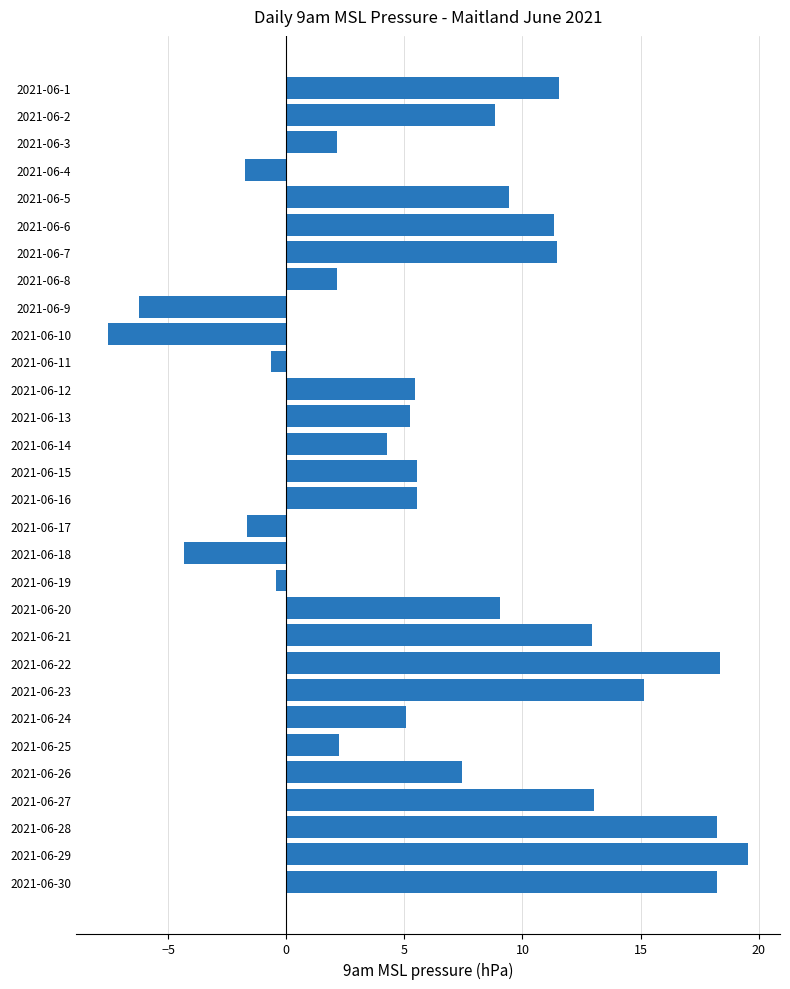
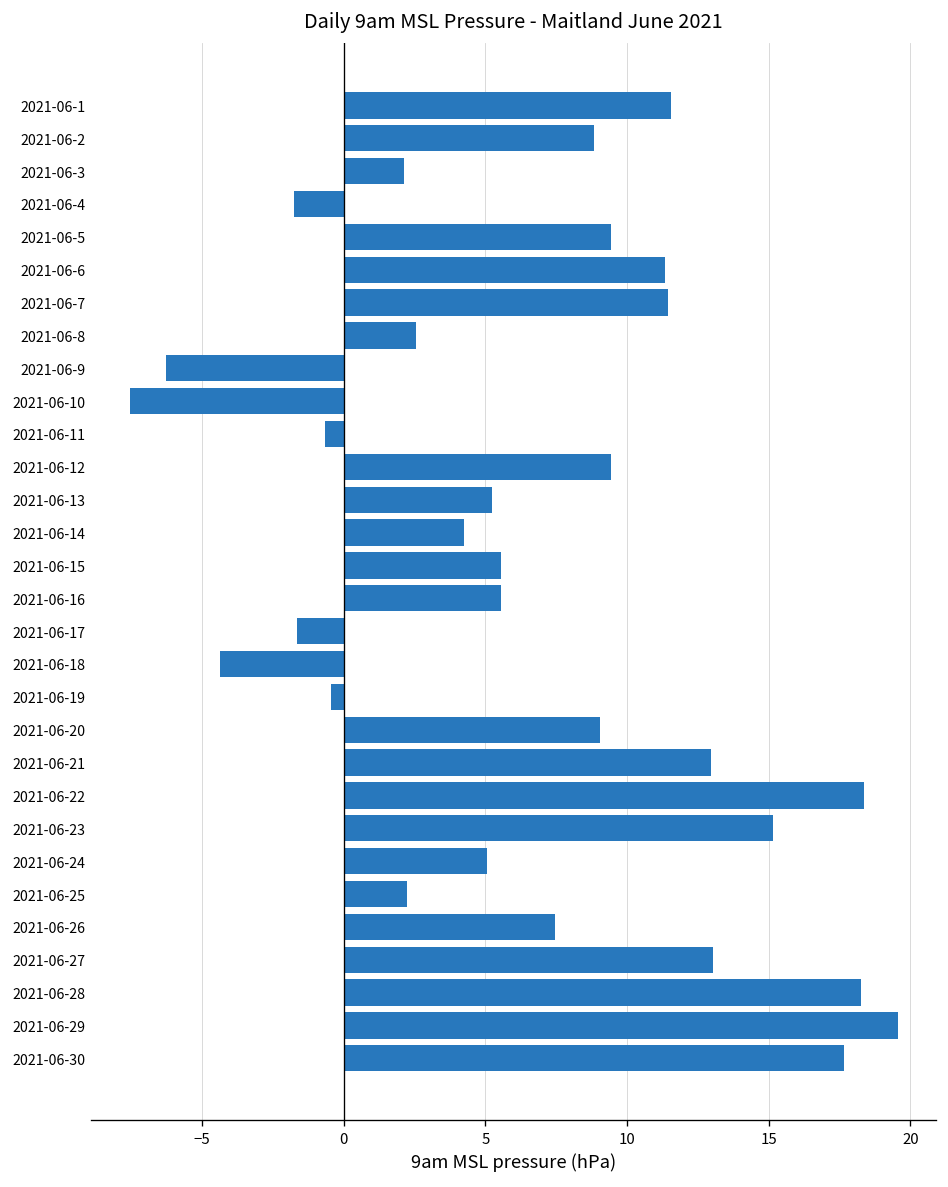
  {
    "2021-06-1": 11.5,
    "2021-06-2": 8.9,
    "2021-06-3": 2.1,
    "2021-06-4": -1.8,
    "2021-06-5": 9.5,
    "2021-06-6": 11.3,
    "2021-06-7": 11.5,
-   "2021-06-8": 2.1,
+   "2021-06-8": 2.5,
    "2021-06-9": -6.3,
    "2021-06-10": -7.5,
    "2021-06-11": -0.6,
-   "2021-06-12": 5.5,
+   "2021-06-12": 9.5,
    "2021-06-13": 5.3,
    "2021-06-14": 4.3,
    "2021-06-15": 5.5,
    "2021-06-16": 5.5,
    "2021-06-17": -1.6,
    "2021-06-18": -4.4,
    "2021-06-19": -0.5,
    "2021-06-20": 9.0,
    "2021-06-21": 13.0,
    "2021-06-22": 18.3,
    "2021-06-23": 15.2,
    "2021-06-24": 5.0,
    "2021-06-25": 2.3,
    "2021-06-26": 7.5,
    "2021-06-27": 13.0,
    "2021-06-28": 18.3,
    "2021-06-29": 19.5,
-   "2021-06-30": 18.3
+   "2021-06-30": 17.7
  }
